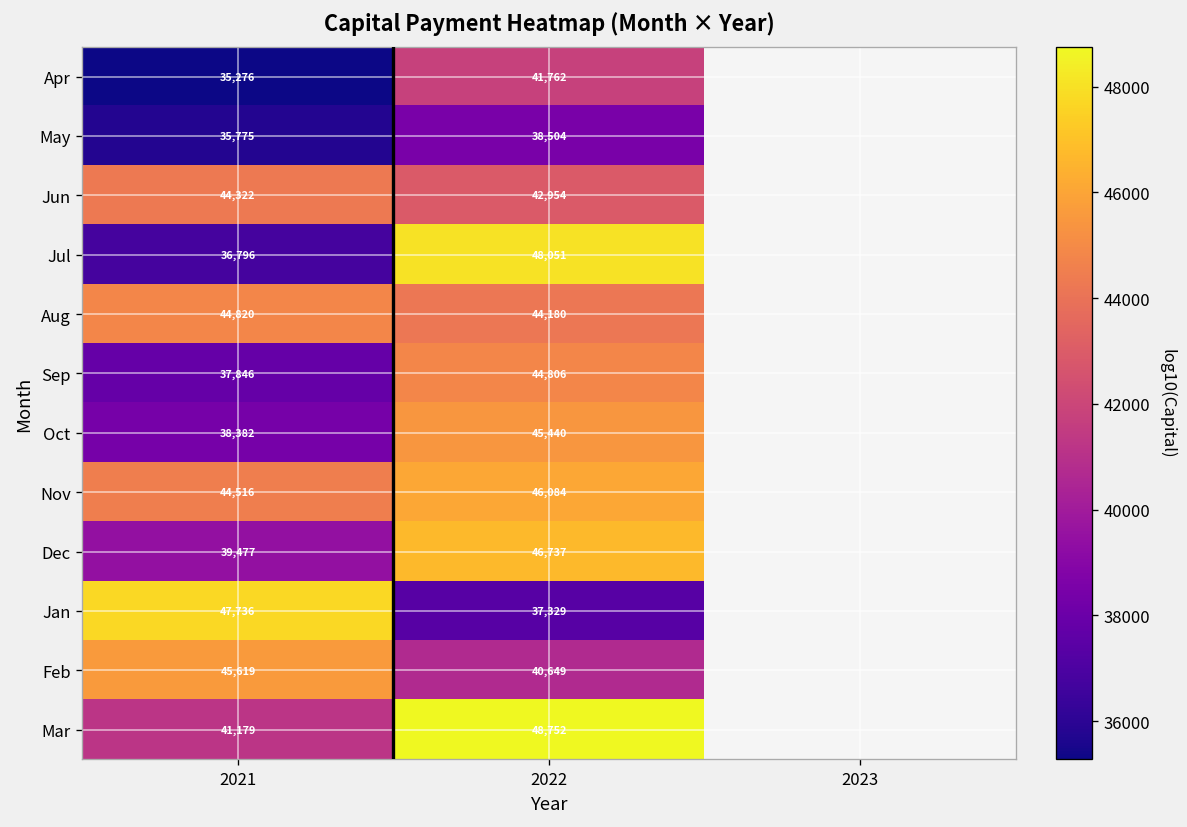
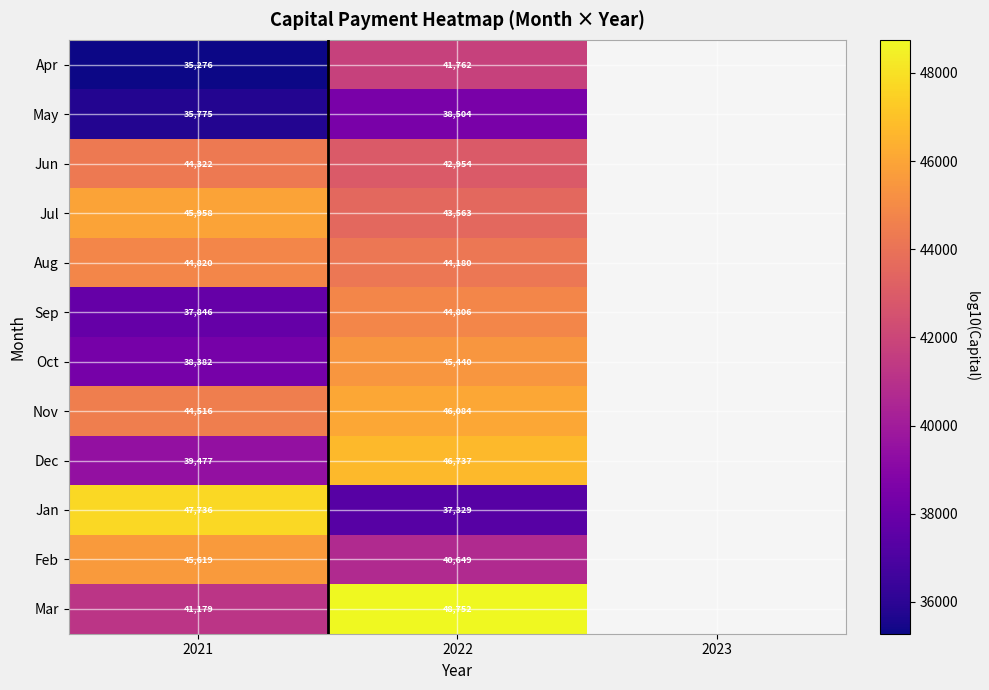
  {
    "Apr": {
      "2021": "35,276",
      "2022": "41,762"
    },
    "May": {
      "2021": "35,775",
      "2022": "38,504"
    },
    "Jun": {
      "2021": "44,322",
      "2022": "42,954"
    },
    "Jul": {
-     "2021": "36,796",
-     "2022": "48,051"
+     "2021": "45,958",
+     "2022": "43,563"
    },
    "Aug": {
      "2021": "44,820",
      "2022": "44,180"
    },
    "Sep": {
      "2021": "37,846",
      "2022": "44,806"
    },
    "Oct": {
      "2021": "38,382",
      "2022": "45,440"
    },
    "Nov": {
      "2021": "44,516",
      "2022": "46,084"
    },
    "Dec": {
      "2021": "39,477",
      "2022": "46,737"
    },
    "Jan": {
      "2021": "47,736",
      "2022": "37,329"
    },
    "Feb": {
      "2021": "45,619",
      "2022": "40,649"
    },
    "Mar": {
      "2021": "41,179",
      "2022": "48,752"
    }
  }
